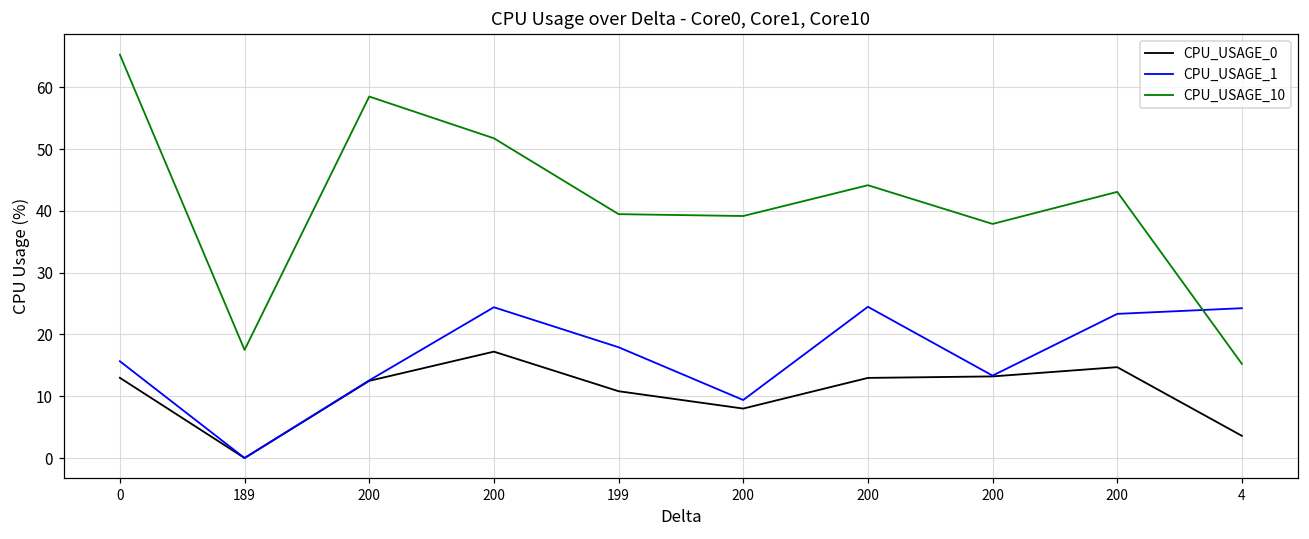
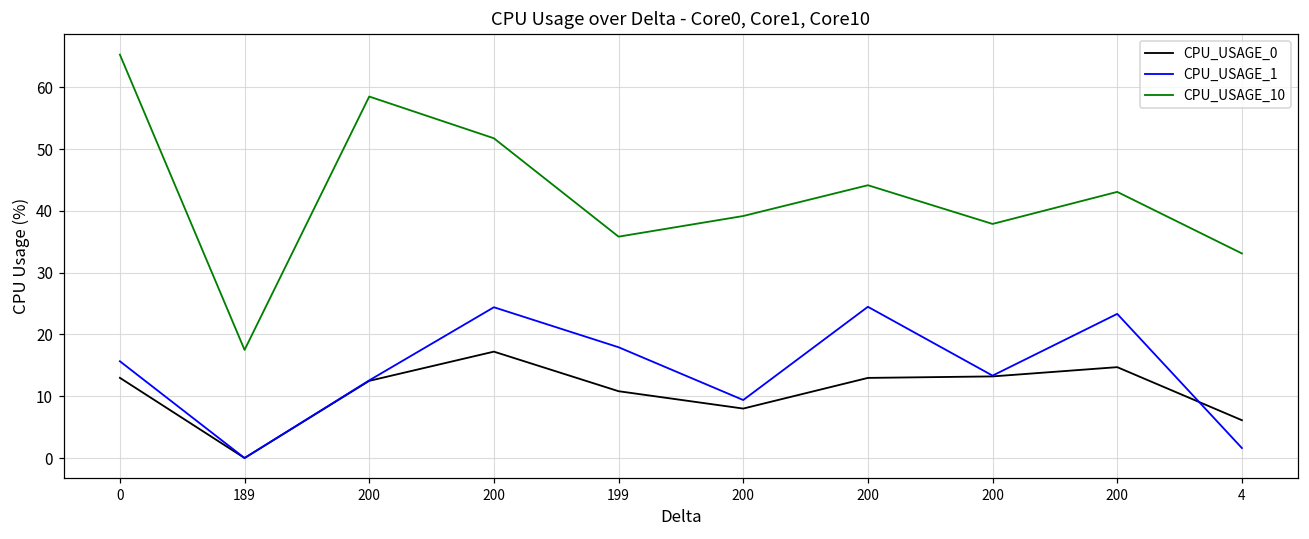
  {
    "CPU_USAGE_0": {
      "0": 13,
      "199": 11,
-     "4": 4
+     "4": 6
    },
    "CPU_USAGE_1": {
      "0": 16,
      "199": 18,
-     "4": 24
+     "4": 2
    },
    "CPU_USAGE_10": {
      "0": 65,
      "189": 18,
-     "199": 39,
-     "4": 15
+     "199": 36,
+     "4": 33
    }
  }
